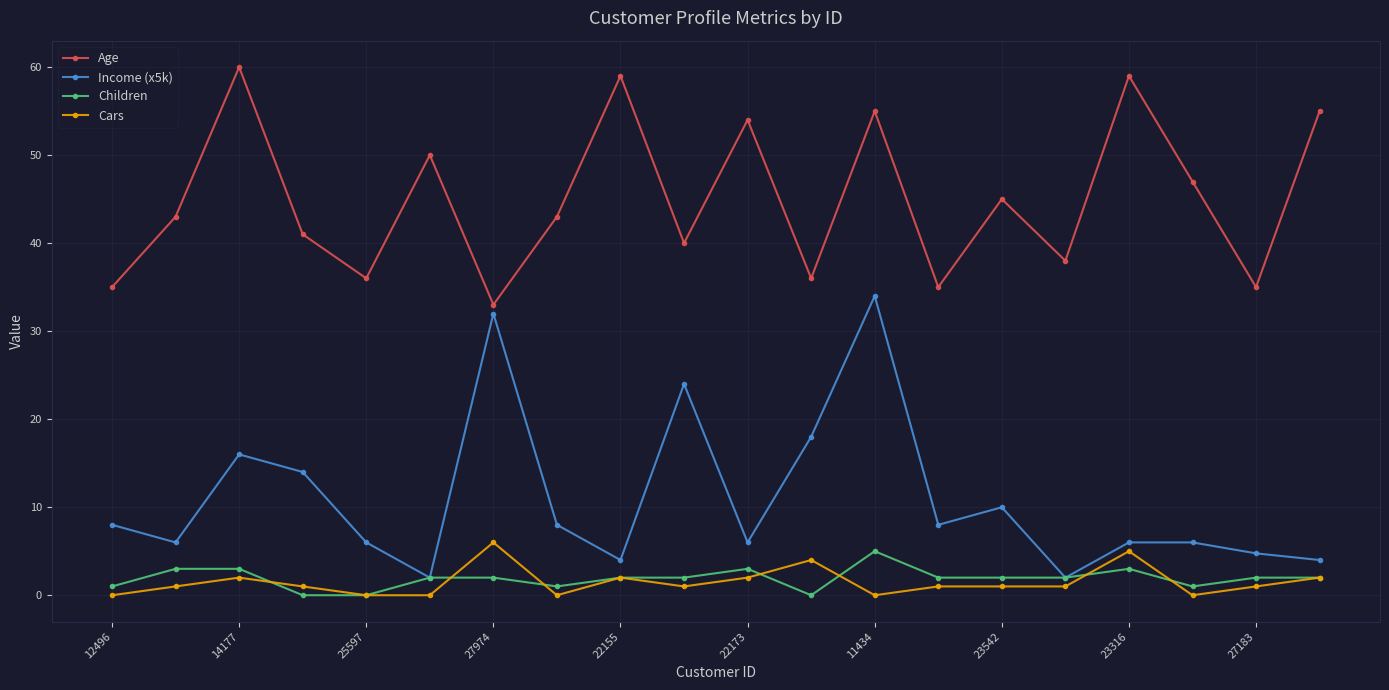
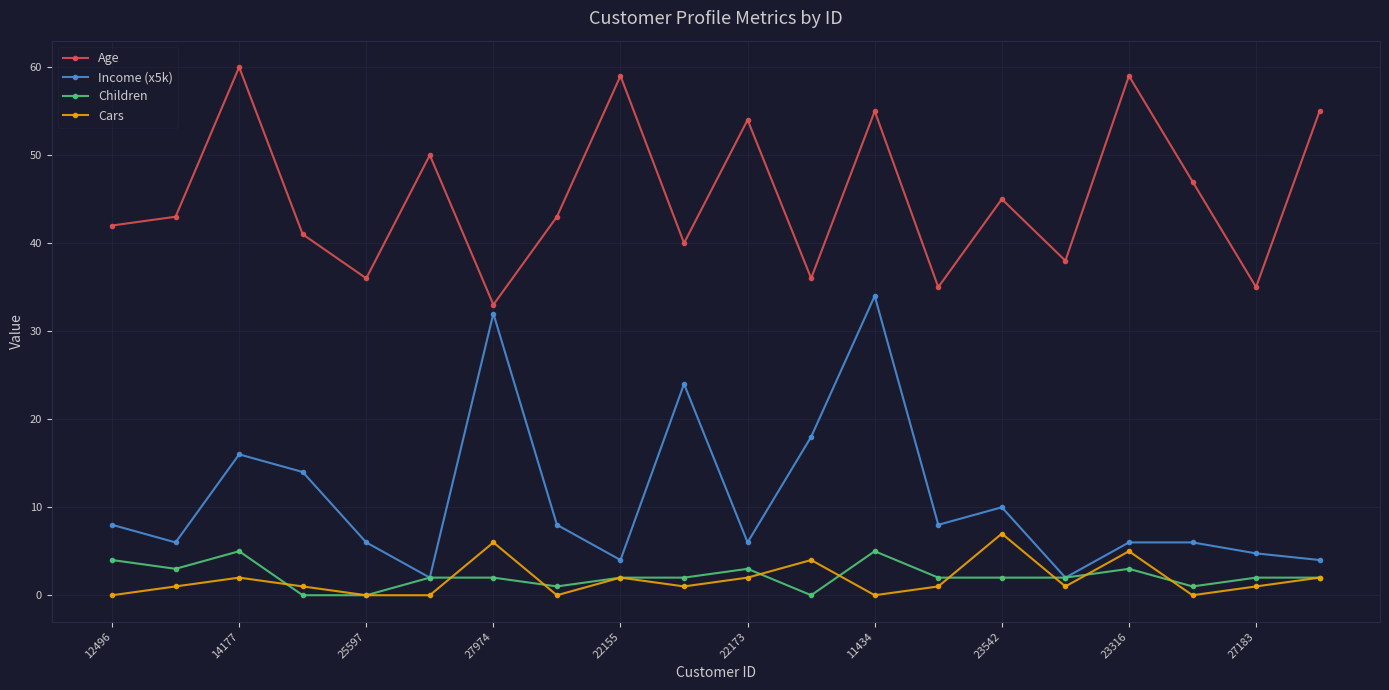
  {
    "Age": {
-     "12496": 35,
+     "12496": 42,
      "14177": 60,
      "25597": 36,
      "27974": 33,
      "22155": 59,
      "22173": 54,
      "11434": 55,
      "23542": 45,
      "23316": 59,
      "27183": 35
    },
    "Income (x5k)": {
      "12496": 8,
      "14177": 16,
      "25597": 6,
      "27974": 32,
      "22155": 4,
      "22173": 6,
      "11434": 34,
      "23542": 10,
      "23316": 6,
      "27183": 5
    },
    "Children": {
-     "12496": 1,
-     "14177": 3,
+     "12496": 4,
+     "14177": 5,
      "27974": 2,
      "22173": 3,
      "11434": 5,
      "23542": 2,
      "23316": 3,
      "27183": 2
    },
    "Cars": {
      "12496": 0,
      "14177": 2,
      "27974": 6,
      "22173": 2,
      "11434": 0,
-     "23542": 1,
+     "23542": 7,
      "23316": 5,
      "27183": 1
    }
  }
